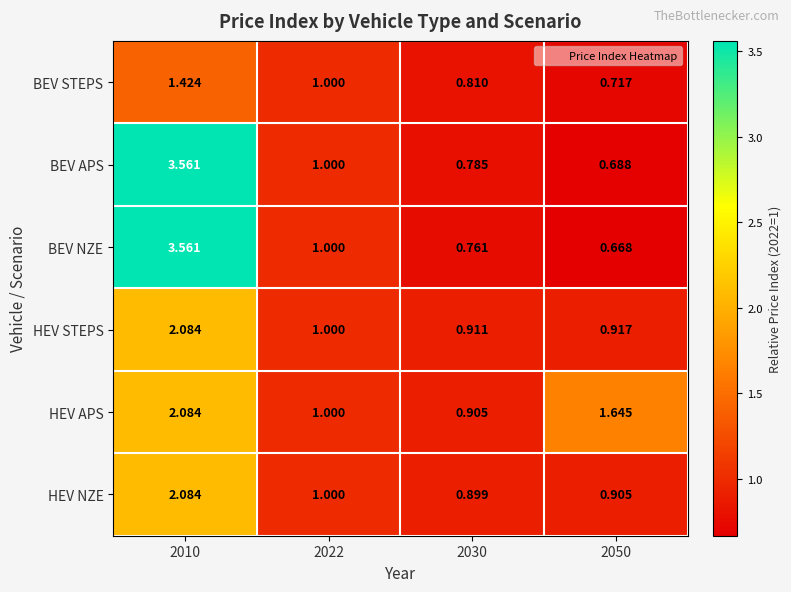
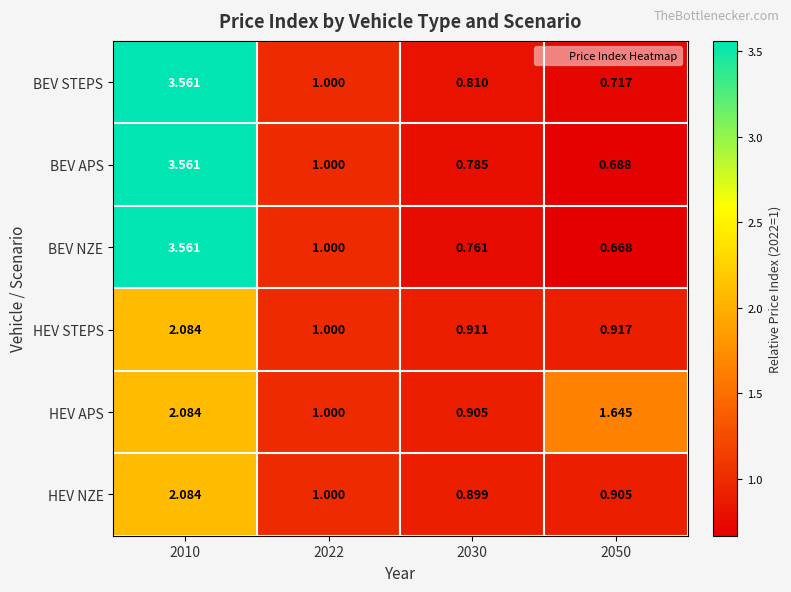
  {
    "BEV STEPS": {
-     "2010": 1.424,
+     "2010": 3.561,
      "2022": 1.000,
      "2030": 0.810,
      "2050": 0.717
    },
    "BEV APS": {
      "2010": 3.561,
      "2022": 1.000,
      "2030": 0.785,
      "2050": 0.688
    },
    "BEV NZE": {
      "2010": 3.561,
      "2022": 1.000,
      "2030": 0.761,
      "2050": 0.668
    },
    "HEV STEPS": {
      "2010": 2.084,
      "2022": 1.000,
      "2030": 0.911,
      "2050": 0.917
    },
    "HEV APS": {
      "2010": 2.084,
      "2022": 1.000,
      "2030": 0.905,
      "2050": 1.645
    },
    "HEV NZE": {
      "2010": 2.084,
      "2022": 1.000,
      "2030": 0.899,
      "2050": 0.905
    }
  }
